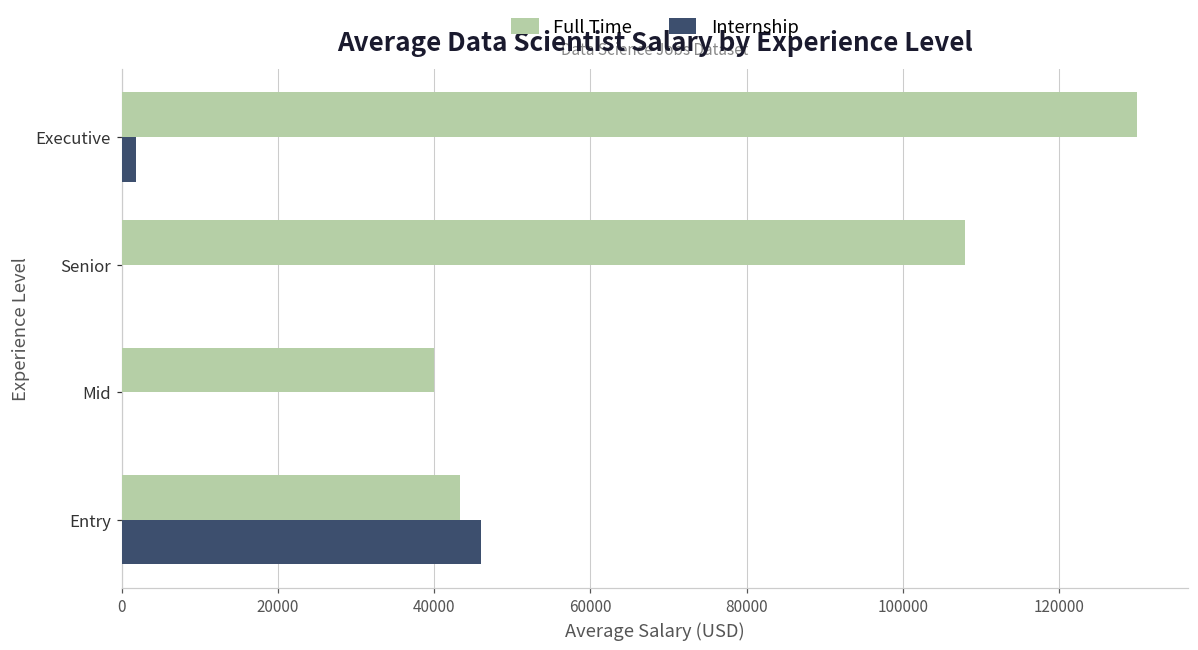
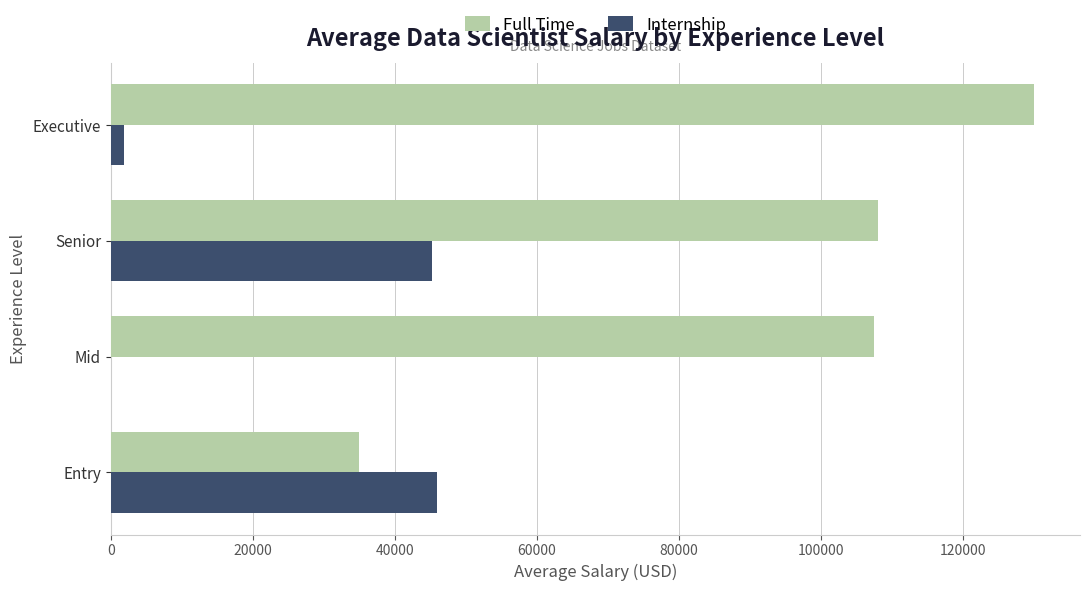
  {
    "Full Time": {
      "Executive": 130000,
      "Senior": 108000,
-     "Mid": 40000,
-     "Entry": 43000
+     "Mid": 108000,
+     "Entry": 35000
    },
    "Internship": {
      "Executive": 2000,
-     "Senior": 0,
+     "Senior": 45000,
      "Mid": 0,
      "Entry": 46000
    }
  }
